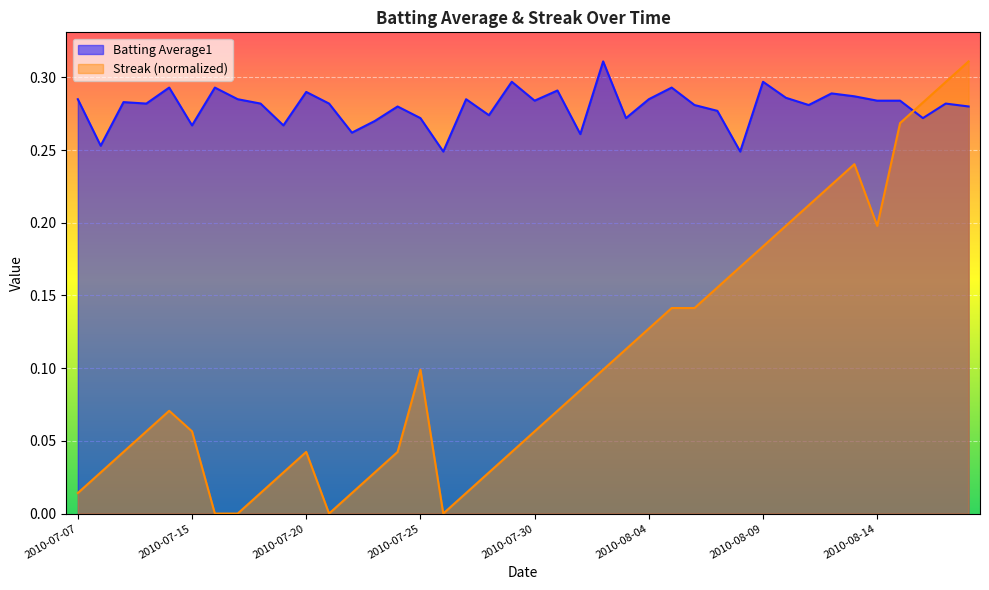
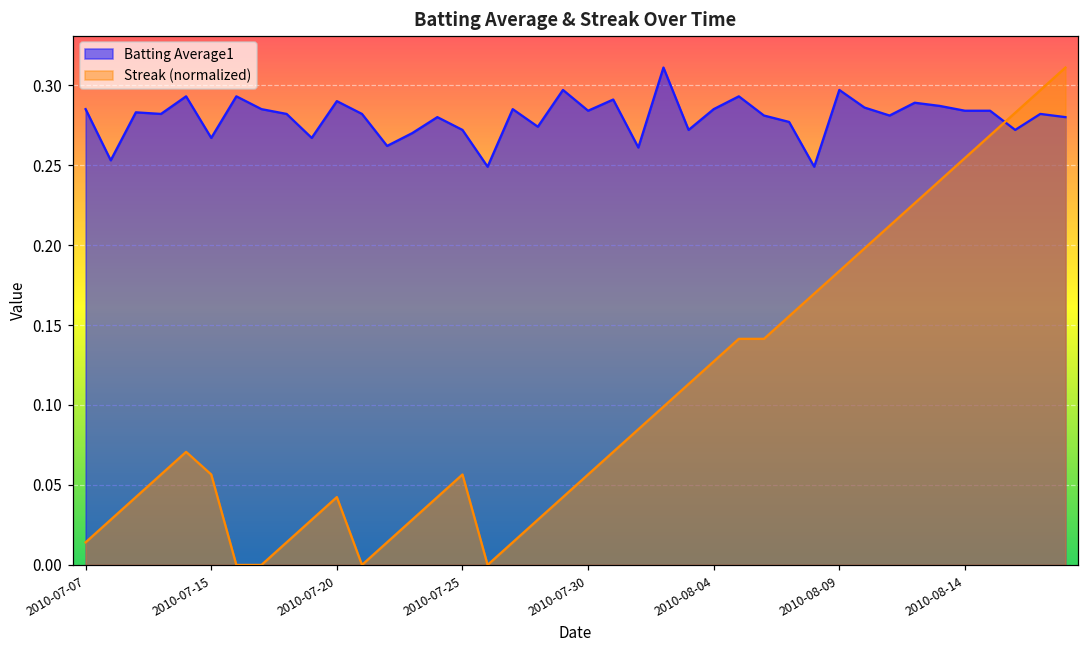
  {
    "Batting Average1": {
      "2010-07-07": 0.285,
      "2010-07-15": 0.267,
      "2010-07-20": 0.290,
      "2010-07-25": 0.272,
      "2010-07-30": 0.284,
      "2010-08-04": 0.285,
      "2010-08-09": 0.297,
      "2010-08-14": 0.284
    },
    "Streak (normalized)": {
      "2010-07-07": 0.014,
      "2010-07-15": 0.057,
      "2010-07-20": 0.042,
-     "2010-07-25": 0.099,
+     "2010-07-25": 0.057,
      "2010-07-30": 0.057,
      "2010-08-04": 0.127,
      "2010-08-09": 0.184,
-     "2010-08-14": 0.198
+     "2010-08-14": 0.254
    }
  }
